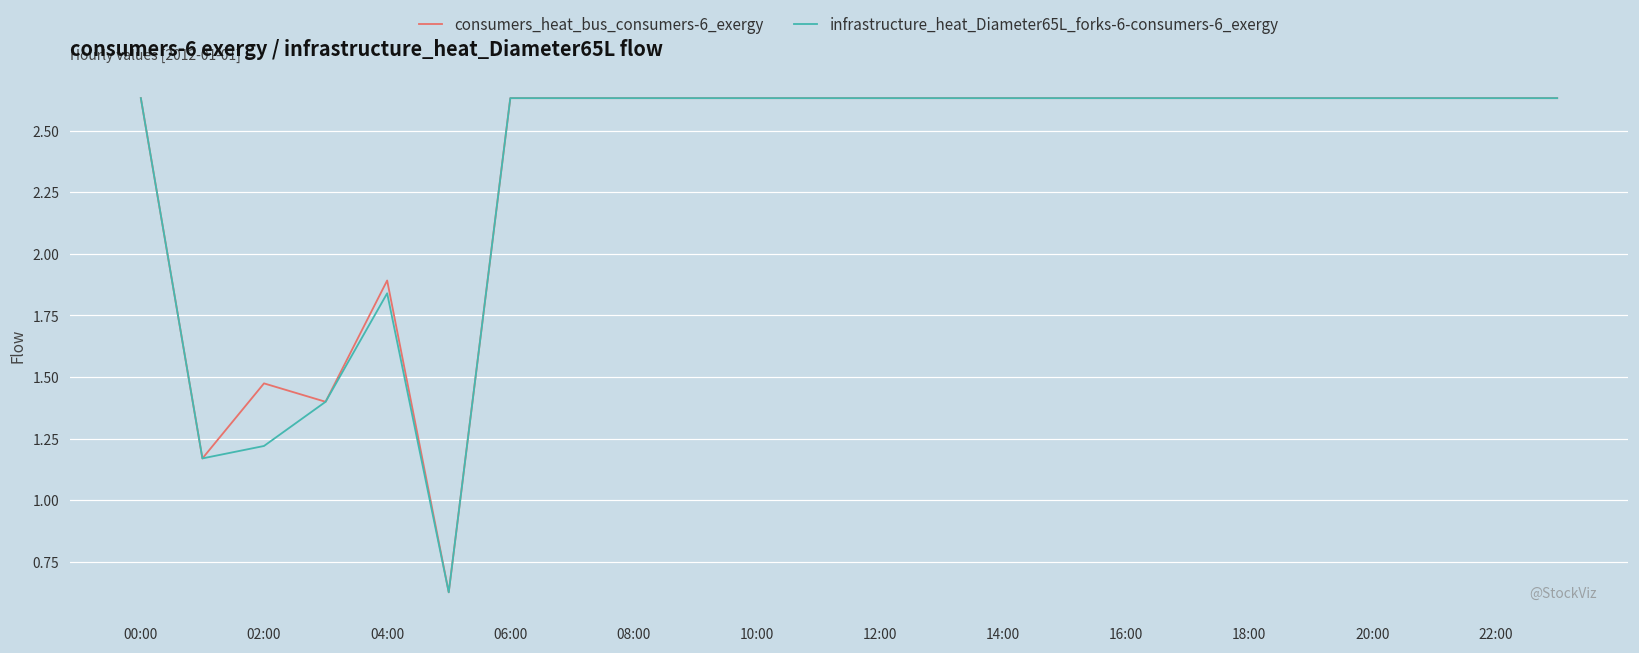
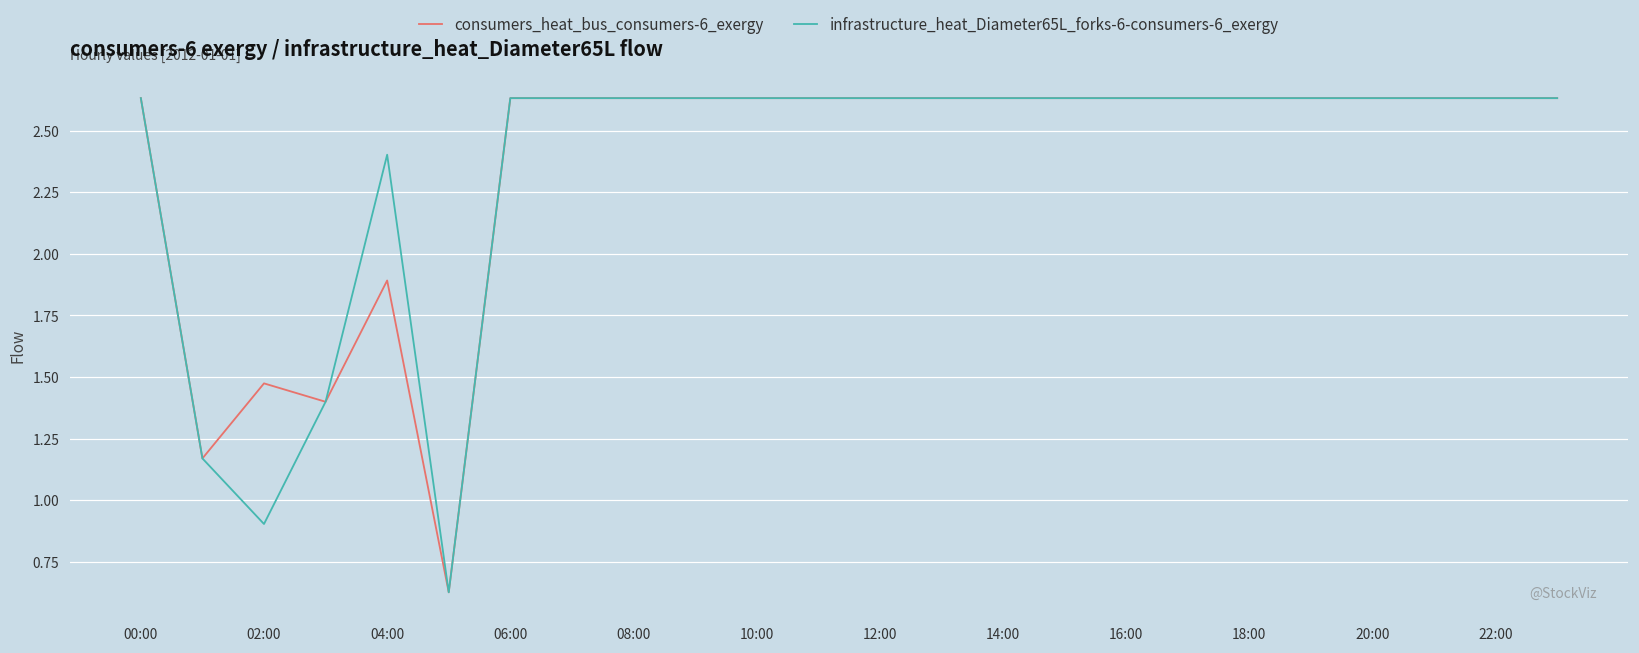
  {
    "consumers_heat_bus_consumers-6_exergy": {
      "02:00": 1.47,
      "04:00": 1.89
    },
    "infrastructure_heat_Diameter65L_forks-6-consumers-6_exergy": {
-     "02:00": 1.22,
-     "04:00": 1.84
+     "02:00": 0.90,
+     "04:00": 2.40
    }
  }
